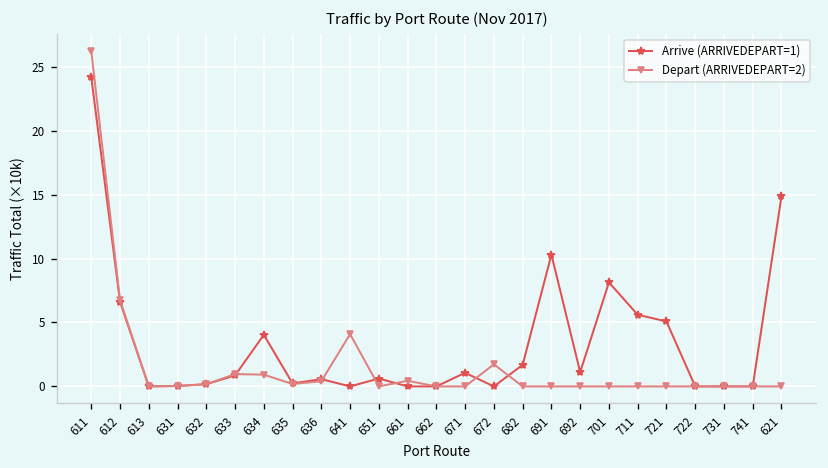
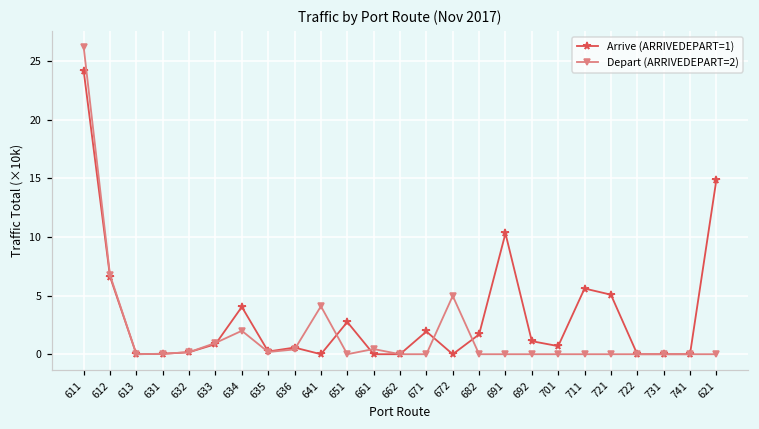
  {
    "Arrive (ARRIVEDEPART=1)": {
      "611": 24.2,
      "634": 4.0,
      "641": 0.0,
-     "651": 0.6,
+     "651": 2.7,
      "661": 0.0,
-     "671": 1.1,
+     "671": 1.9,
      "672": 0.0,
      "682": 1.7,
      "691": 10.3,
      "692": 1.1,
-     "701": 8.1,
+     "701": 0.7,
      "711": 5.6,
      "721": 5.1,
      "621": 14.9
    },
    "Depart (ARRIVEDEPART=2)": {
      "611": 26.2,
-     "634": 0.9,
+     "634": 2.0,
      "641": 4.1,
      "651": 0.0,
      "661": 0.4,
      "671": 0.0,
-     "672": 1.7,
+     "672": 5.0,
      "682": 0.0,
      "691": 0.0,
      "692": 0.0,
      "701": 0.0,
      "711": 0.0,
      "721": 0.0,
      "621": 0.0
    }
  }
